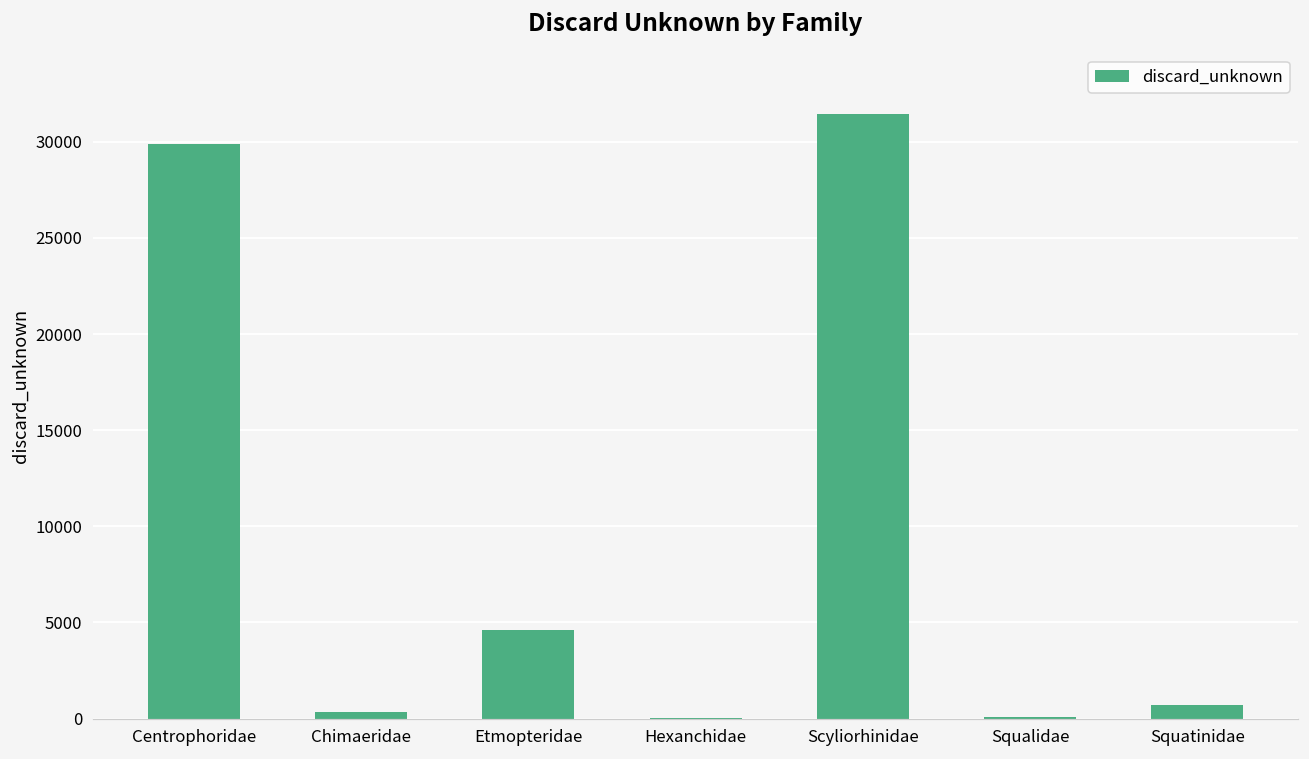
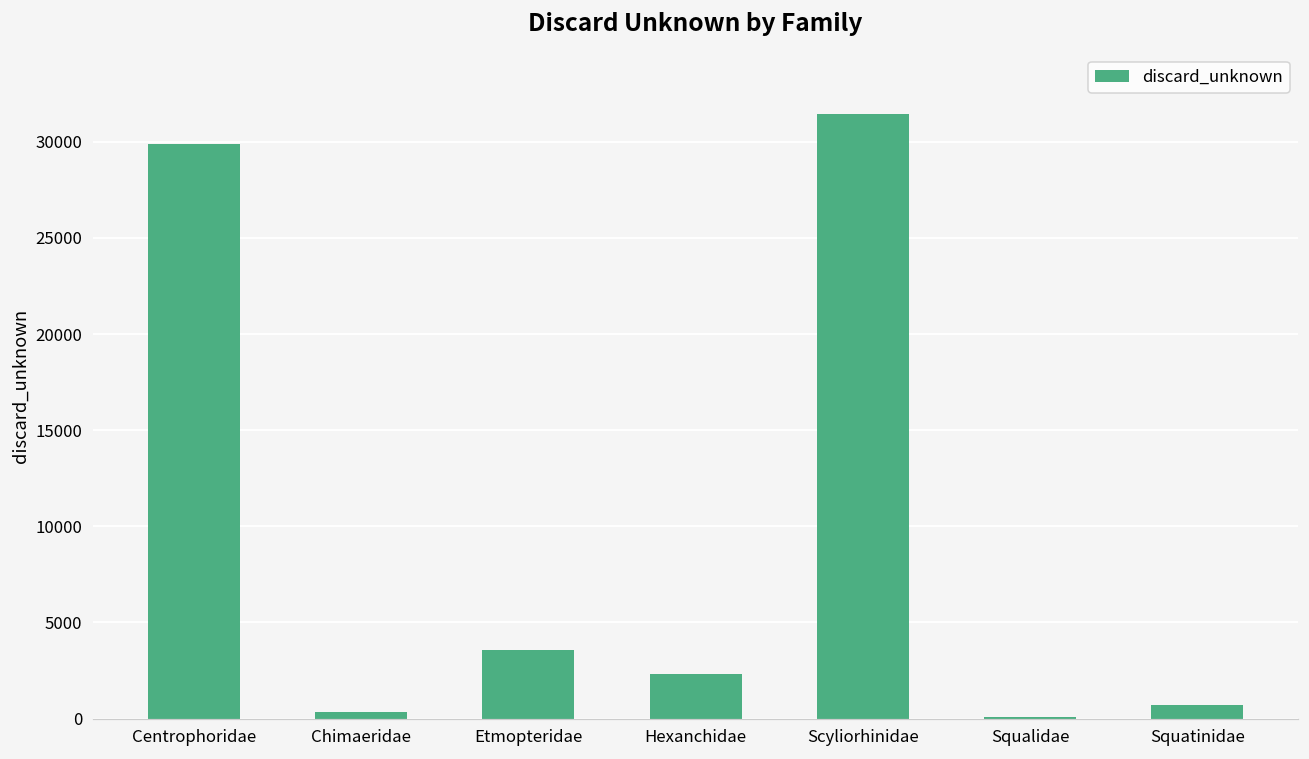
  {
    "Centrophoridae": 29900,
    "Chimaeridae": 300,
-   "Etmopteridae": 4600,
-   "Hexanchidae": 0,
+   "Etmopteridae": 3600,
+   "Hexanchidae": 2300,
    "Scyliorhinidae": 31400,
    "Squatinidae": 700
  }
